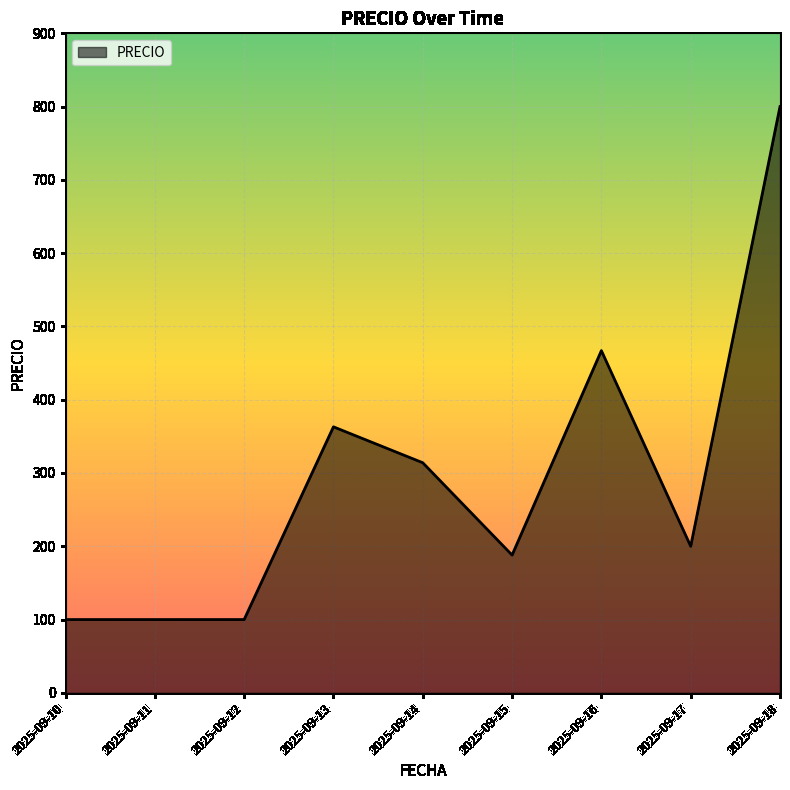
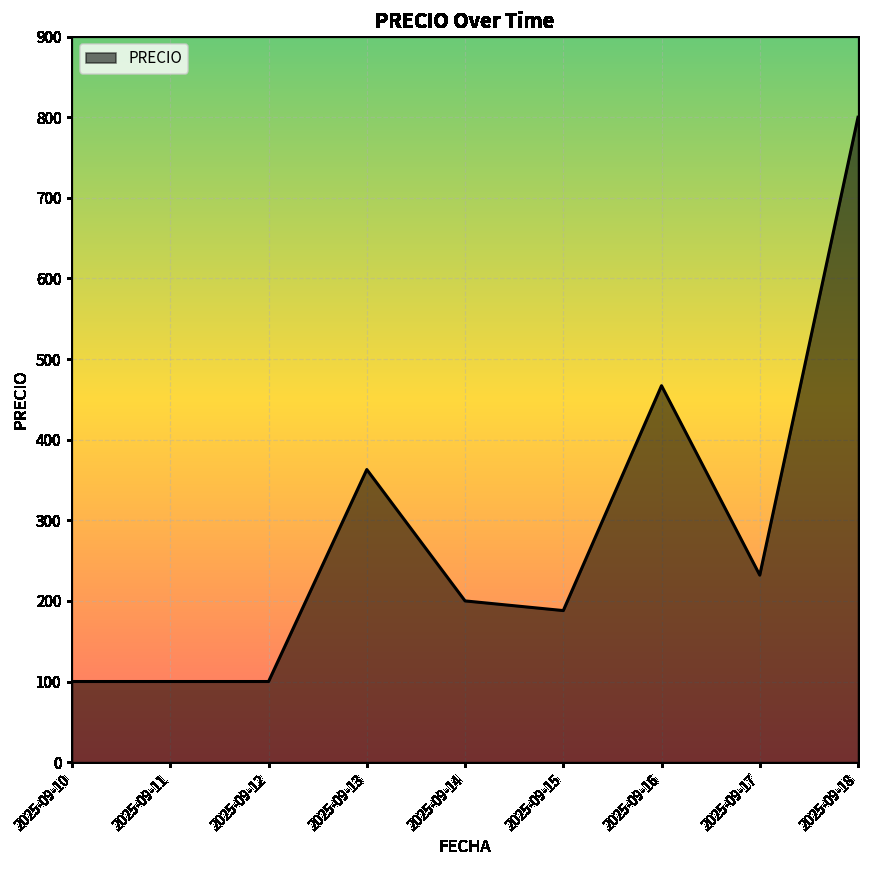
  {
    "2025-09-10": 100,
    "2025-09-11": 100,
    "2025-09-12": 100,
    "2025-09-13": 360,
-   "2025-09-14": 310,
+   "2025-09-14": 200,
    "2025-09-15": 190,
    "2025-09-16": 470,
-   "2025-09-17": 200,
+   "2025-09-17": 230,
    "2025-09-18": 800
  }
